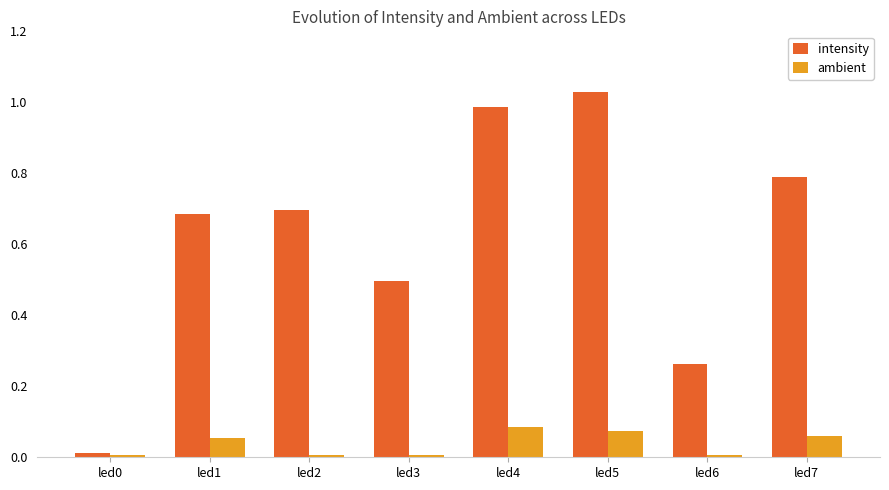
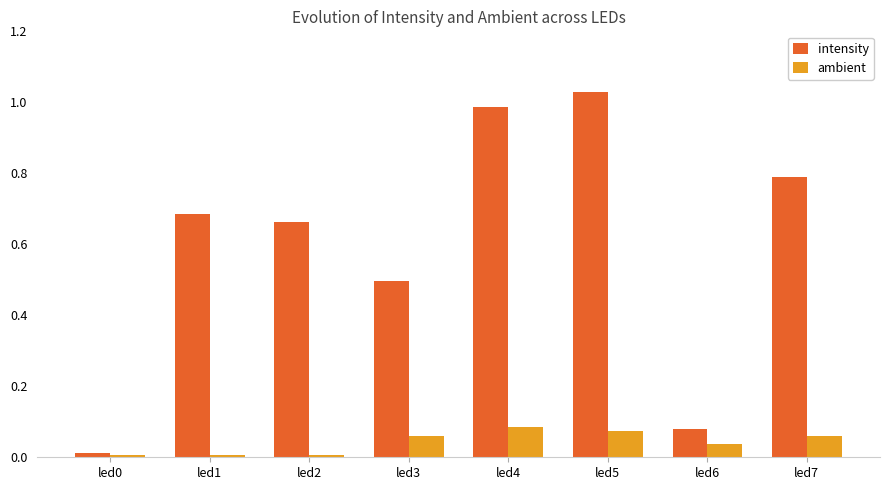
  {
    "intensity": {
      "led0": 0.01,
      "led1": 0.69,
-     "led2": 0.70,
+     "led2": 0.66,
      "led3": 0.50,
      "led4": 0.99,
      "led5": 1.03,
-     "led6": 0.26,
+     "led6": 0.08,
      "led7": 0.79
    },
    "ambient": {
-     "led1": 0.05,
-     "led3": 0.01,
+     "led1": 0.01,
+     "led3": 0.06,
      "led4": 0.09,
      "led5": 0.07,
-     "led6": 0.01,
+     "led6": 0.04,
      "led7": 0.06
    }
  }
